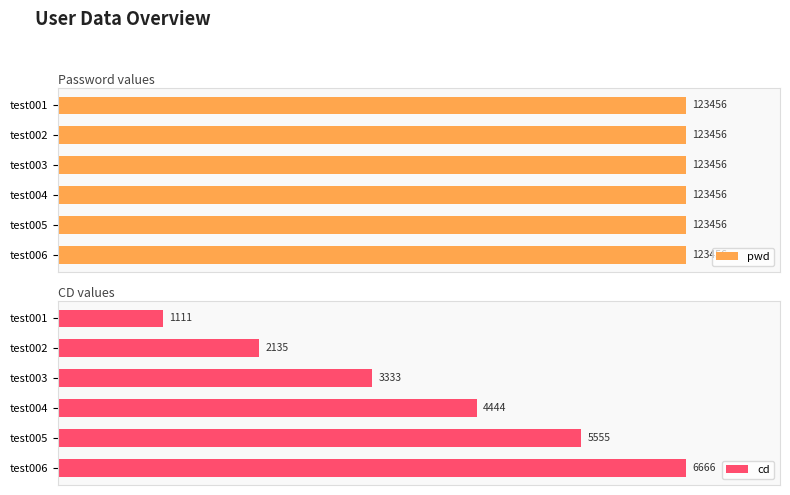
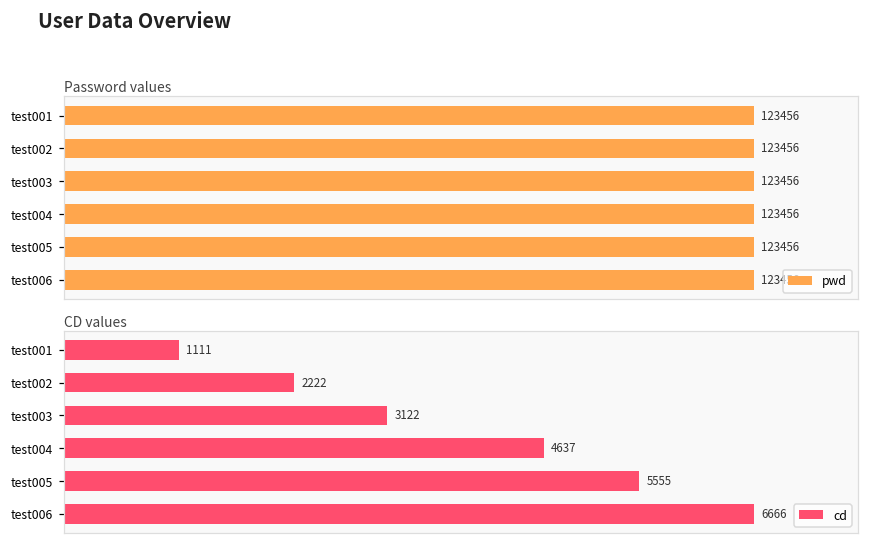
  {
    "CD values": {
-     "test002": 2135,
-     "test003": 3333,
-     "test004": 4444
+     "test002": 2222,
+     "test003": 3122,
+     "test004": 4637
    }
  }
